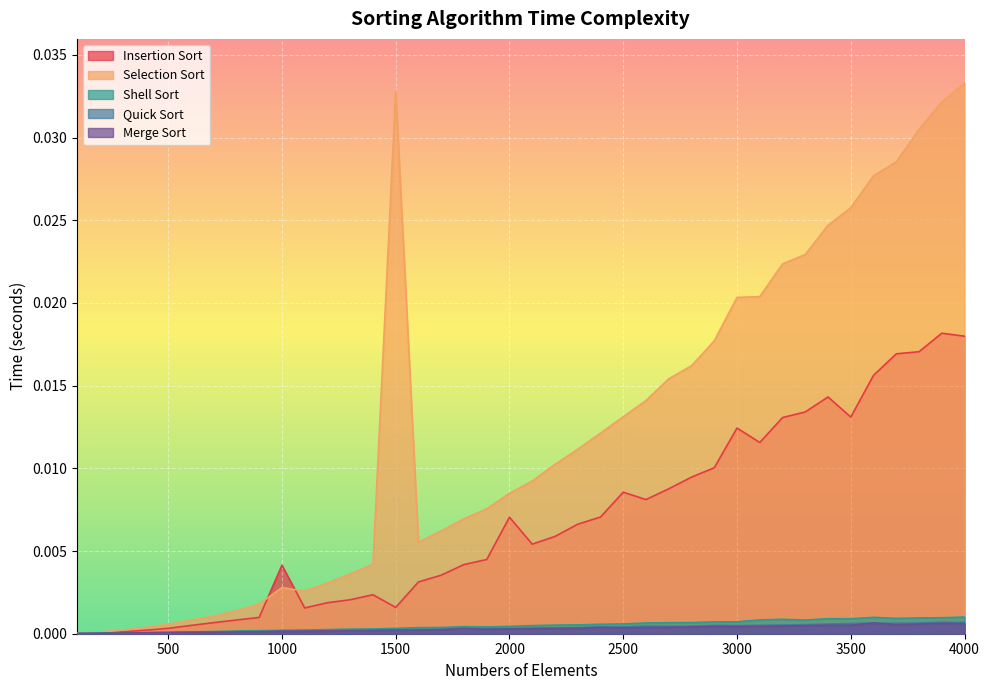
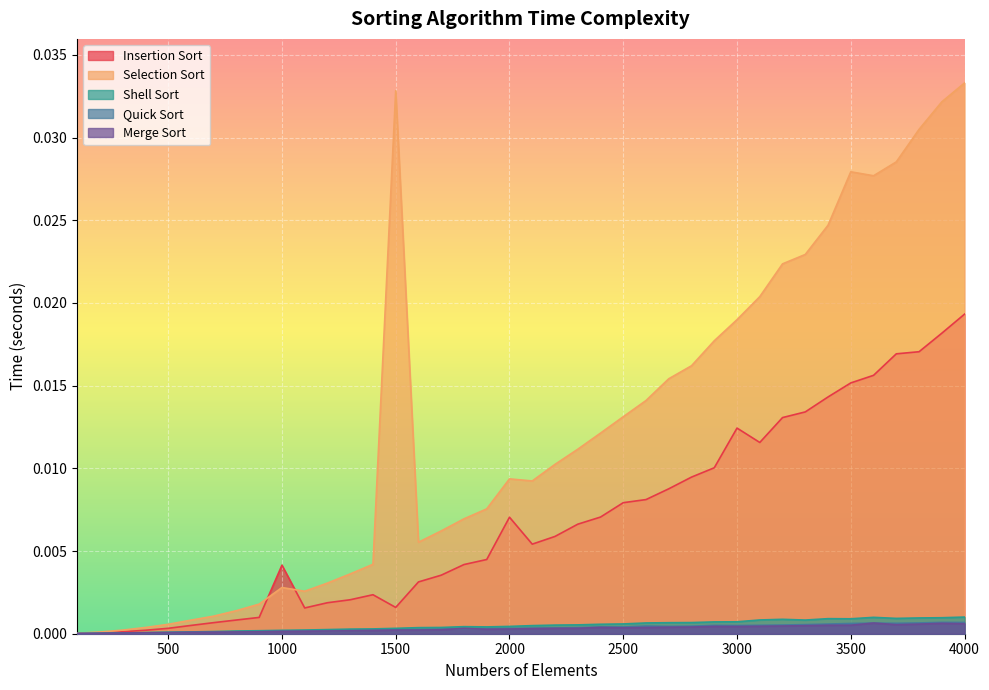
  {
    "Insertion Sort": {
      "500": 0.0003,
      "1000": 0.0041,
      "1500": 0.0016,
      "2000": 0.0070,
-     "2500": 0.0086,
+     "2500": 0.0079,
      "3000": 0.0124,
-     "3500": 0.0131,
-     "4000": 0.0180
+     "3500": 0.0152,
+     "4000": 0.0193
    },
    "Selection Sort": {
      "500": 0.0006,
      "1000": 0.0028,
      "1500": 0.0328,
-     "2000": 0.0085,
+     "2000": 0.0094,
      "2500": 0.0131,
-     "3000": 0.0203,
-     "3500": 0.0258,
+     "3000": 0.0190,
+     "3500": 0.0279,
      "4000": 0.0333
    }
  }
